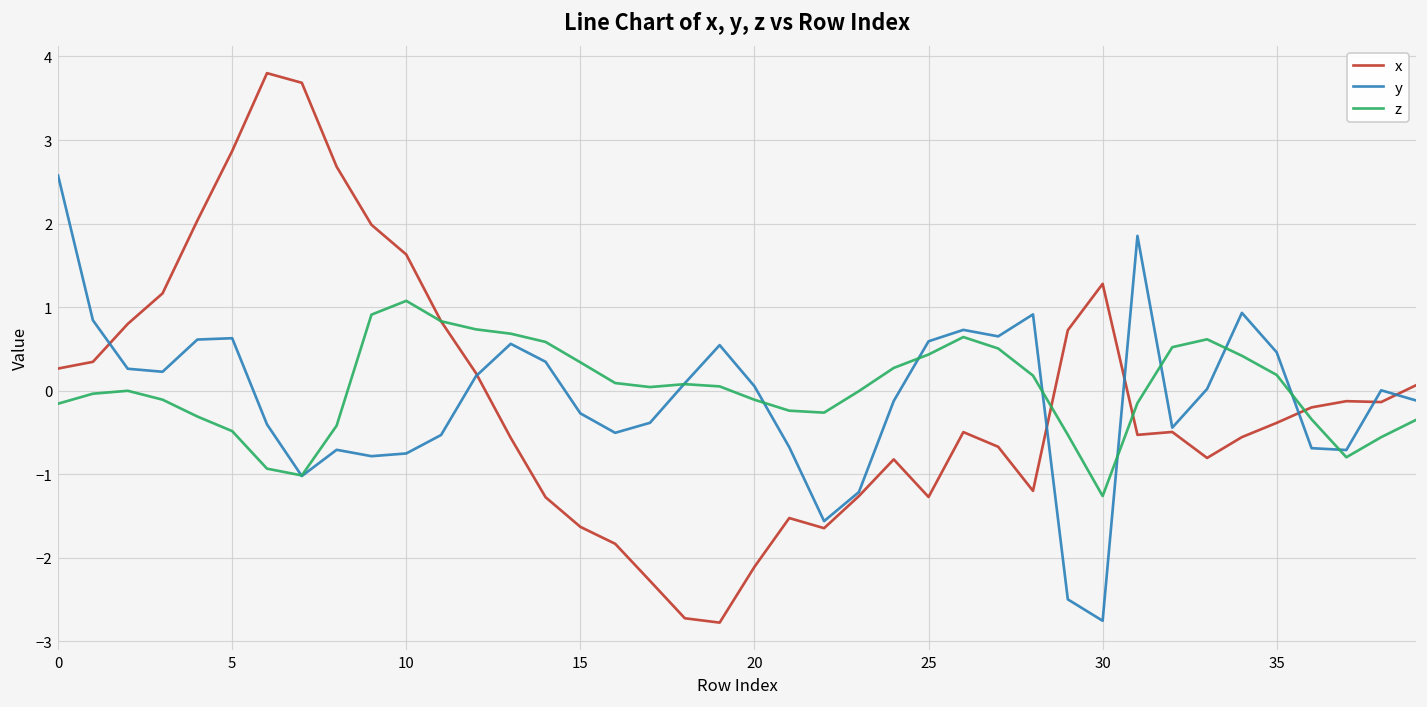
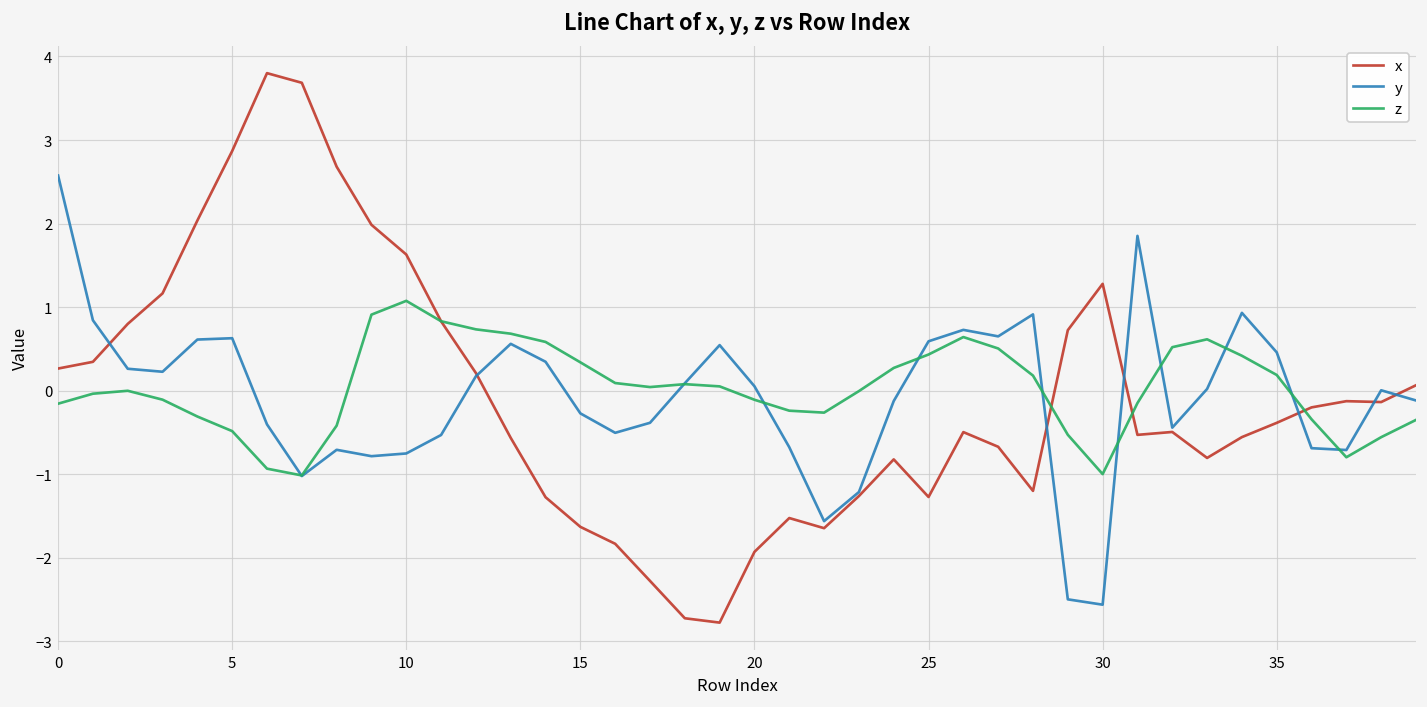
  {
    "x": {
      "0": 0.3,
      "5": 2.9,
      "10": 1.6,
      "15": -1.6,
-     "20": -2.1,
+     "20": -1.9,
      "25": -1.3,
      "30": 1.3,
      "35": -0.4
    },
    "y": {
      "0": 2.6,
      "5": 0.6,
      "10": -0.8,
      "15": -0.3,
      "20": 0.1,
      "25": 0.6,
-     "30": -2.8,
+     "30": -2.6,
      "35": 0.5
    },
    "z": {
      "0": -0.2,
      "5": -0.5,
      "10": 1.1,
      "15": 0.3,
      "20": -0.1,
      "25": 0.4,
-     "30": -1.3,
+     "30": -1.0,
      "35": 0.2
    }
  }
